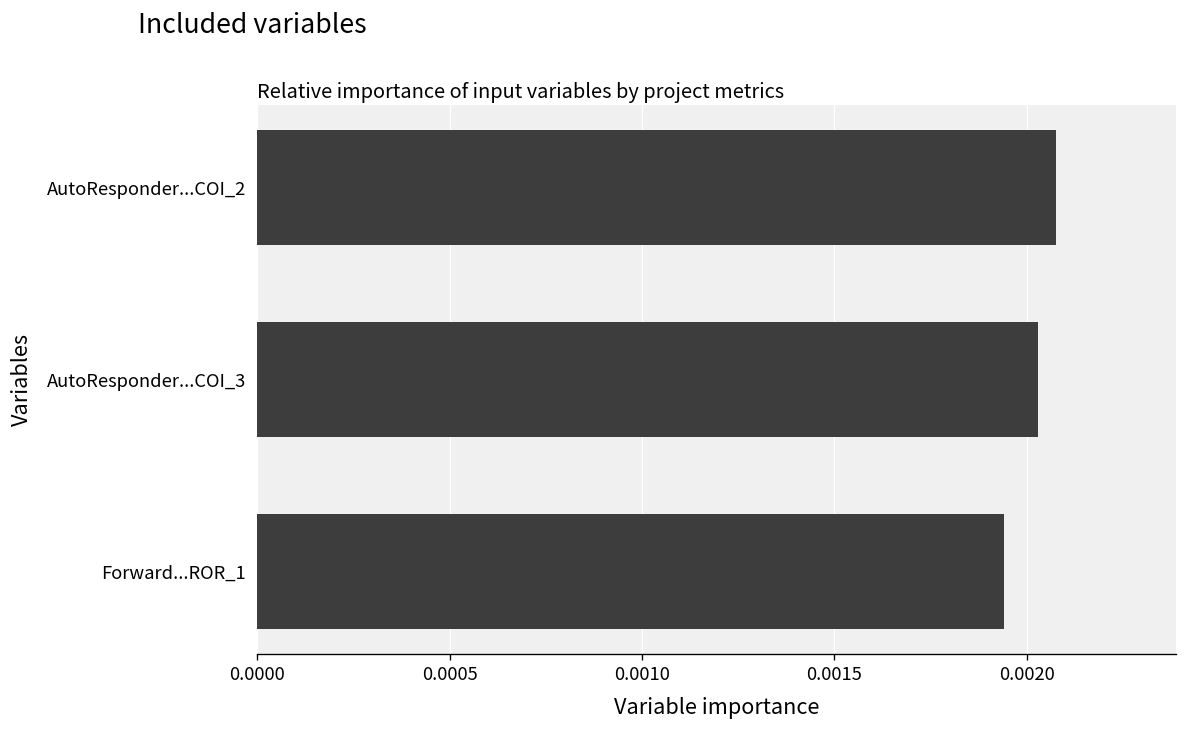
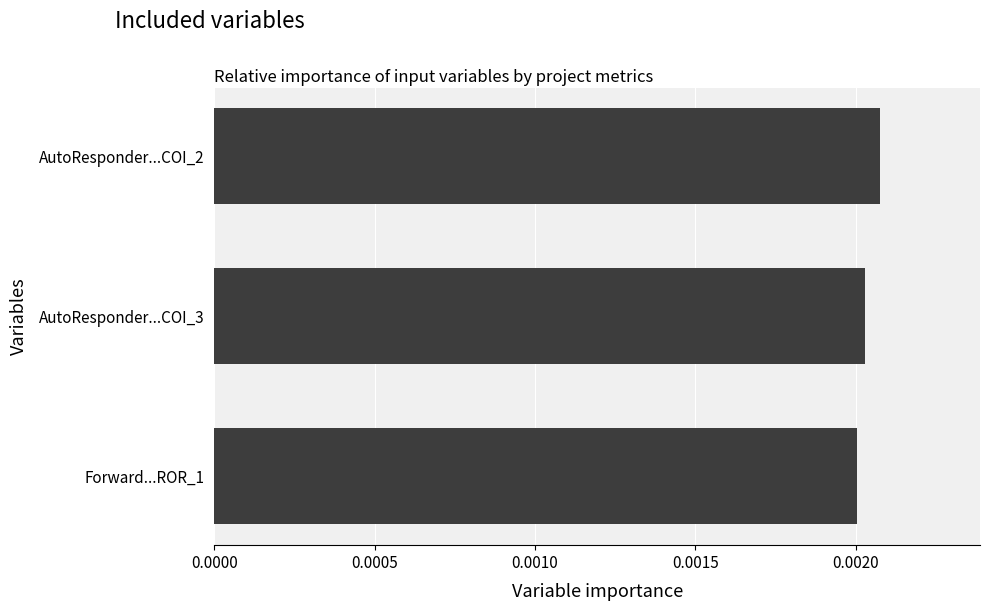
  {
    "AutoResponder...COI_2": 0.00208,
    "AutoResponder...COI_3": 0.00203,
-   "Forward...ROR_1": 0.00194
+   "Forward...ROR_1": 0.00201
  }
